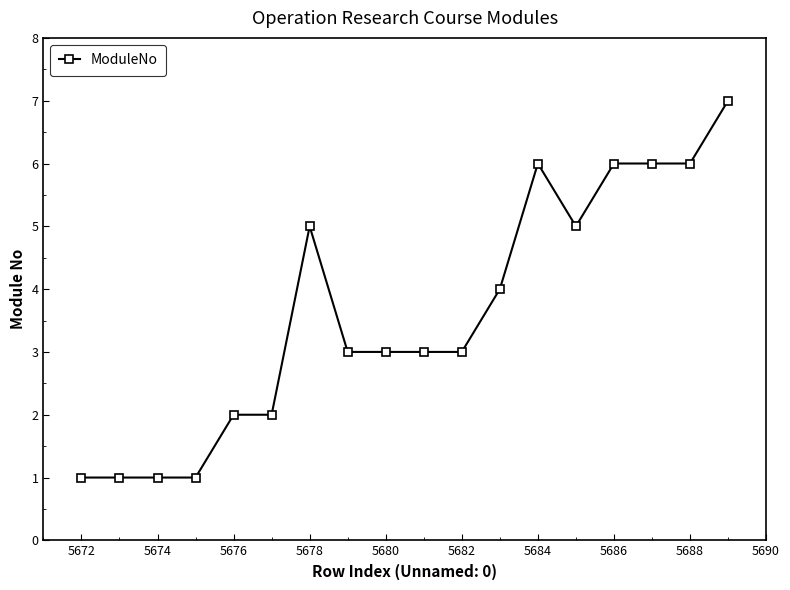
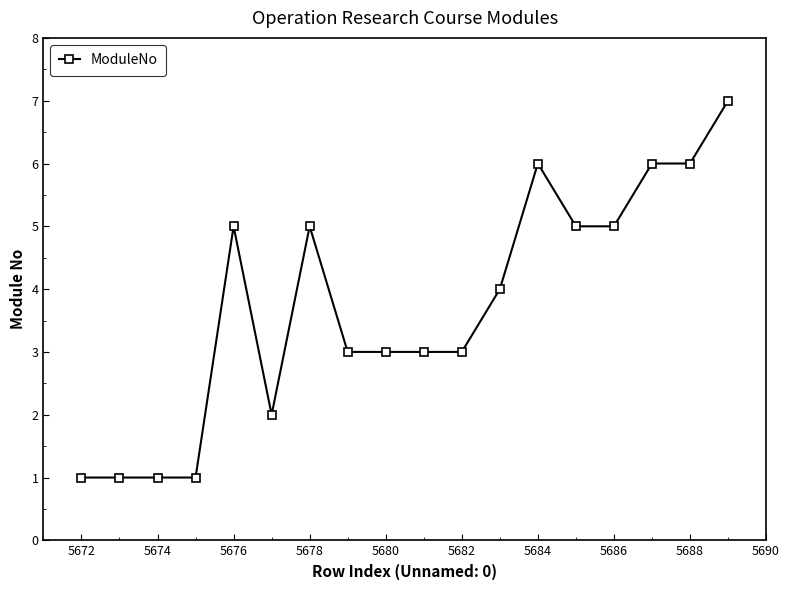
  {
    "5672": 1,
    "5674": 1,
-   "5676": 2,
+   "5676": 5,
    "5678": 5,
    "5680": 3,
    "5682": 3,
    "5684": 6,
-   "5686": 6,
+   "5686": 5,
    "5688": 6
  }
